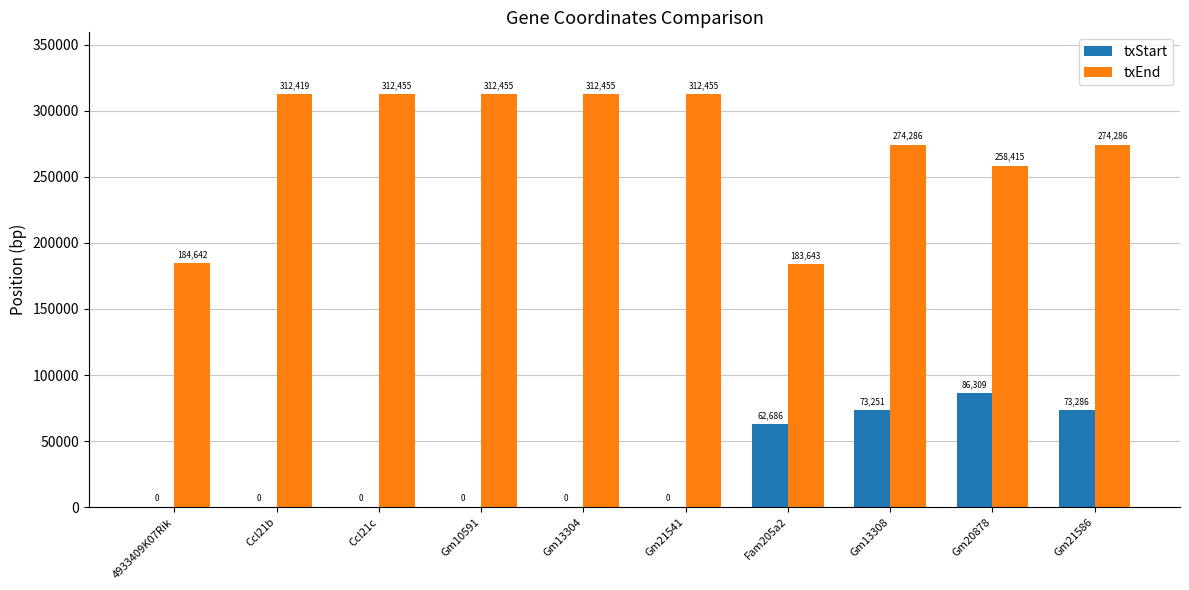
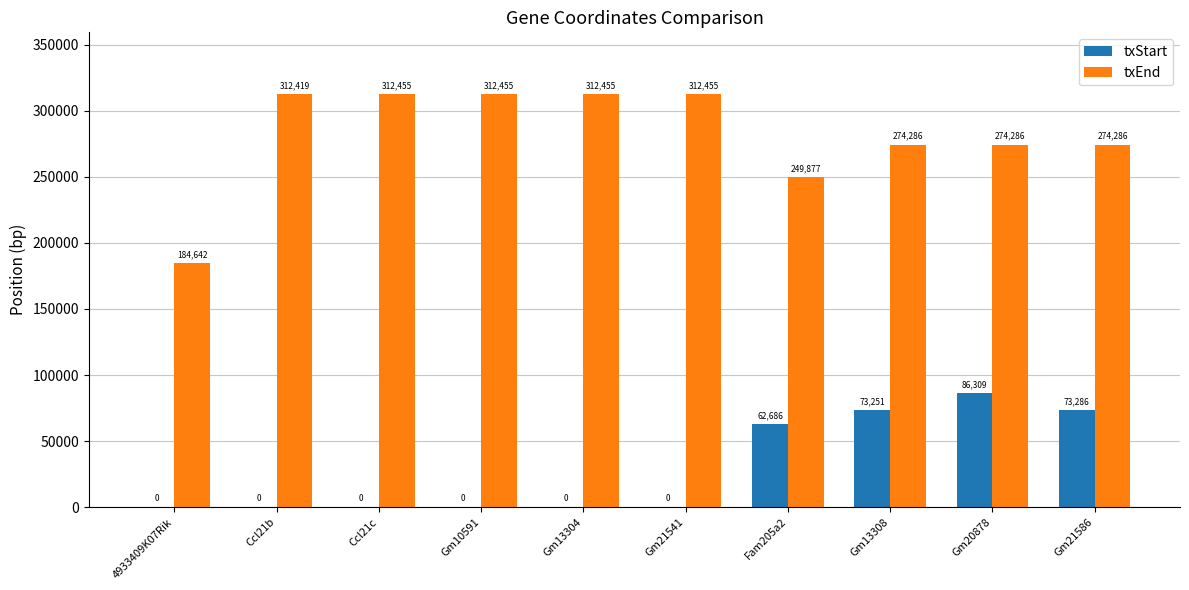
  {
    "txStart": {
      "4933409K07Rik": "0",
      "Ccl21b": "0",
      "Ccl21c": "0",
      "Gm10591": "0",
      "Gm13304": "0",
      "Gm21541": "0",
      "Fam205a2": "62,686",
      "Gm13308": "73,251",
      "Gm20878": "86,309",
      "Gm21586": "73,286"
    },
    "txEnd": {
      "4933409K07Rik": "184,642",
      "Ccl21b": "312,419",
      "Ccl21c": "312,455",
      "Gm10591": "312,455",
      "Gm13304": "312,455",
      "Gm21541": "312,455",
-     "Fam205a2": "183,643",
+     "Fam205a2": "249,877",
      "Gm13308": "274,286",
-     "Gm20878": "258,415",
+     "Gm20878": "274,286",
      "Gm21586": "274,286"
    }
  }
